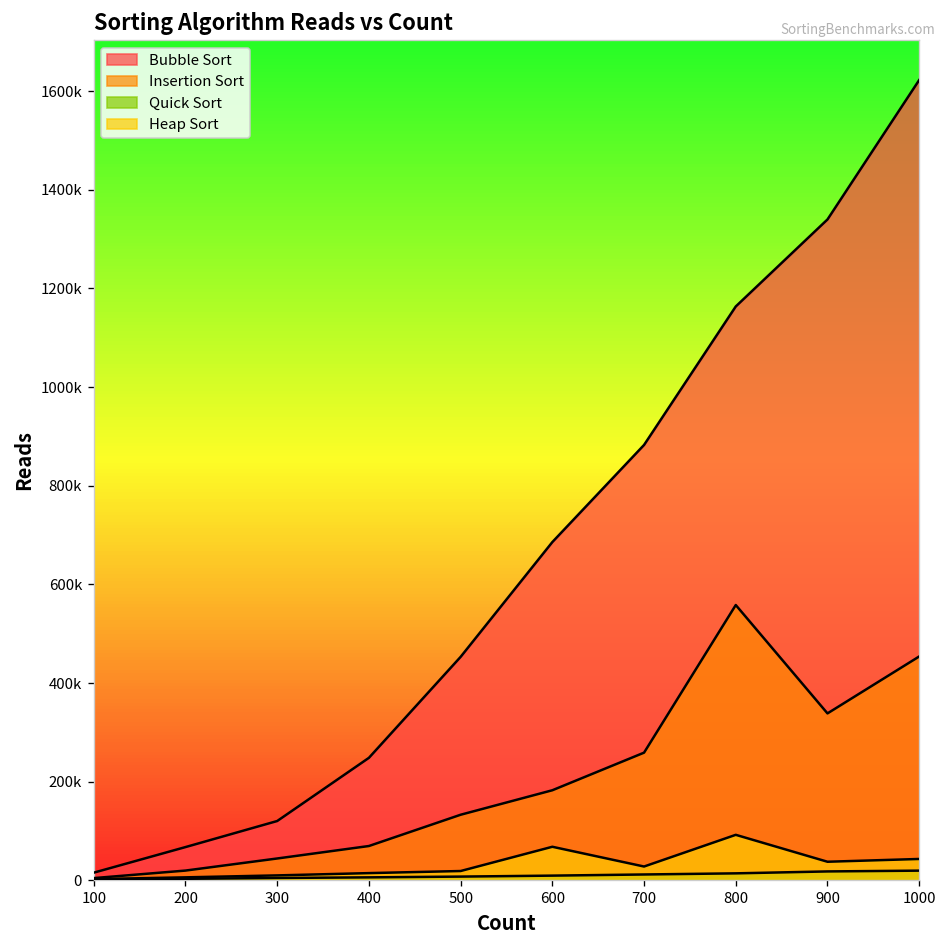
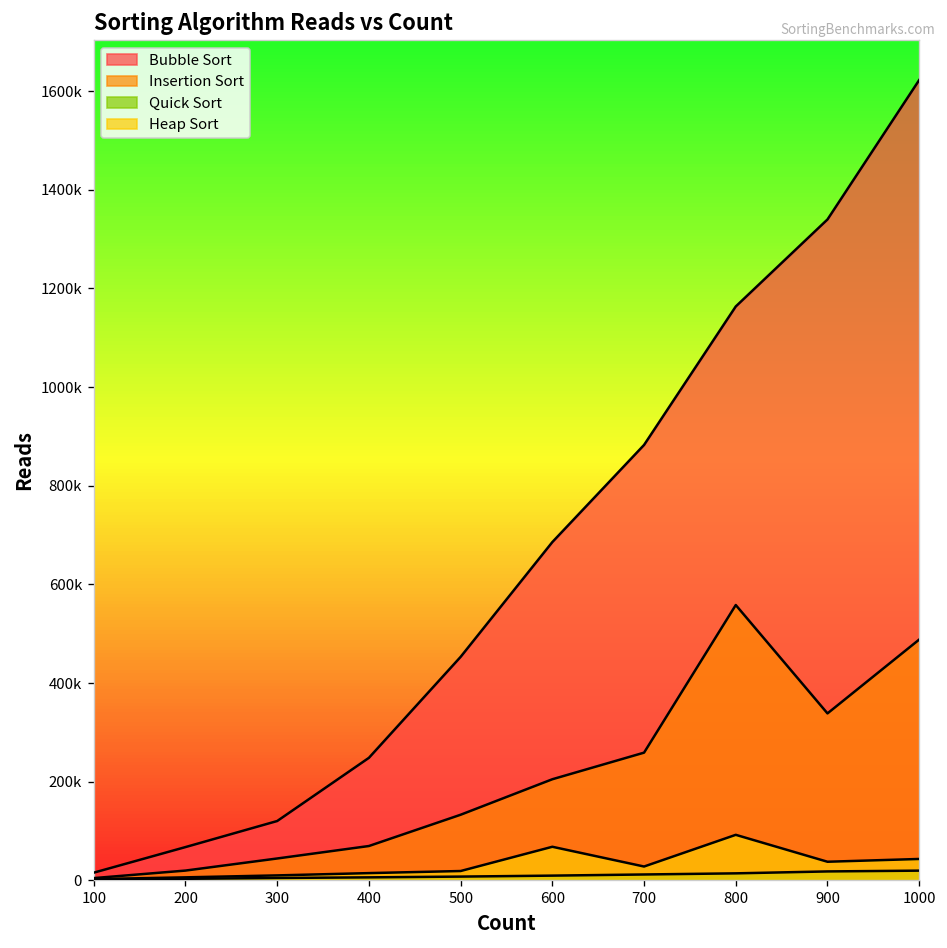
  {
    "Bubble Sort": {
      "100": 20000,
      "200": 70000,
      "300": 120000,
      "400": 250000,
      "500": 450000,
      "600": 690000,
      "700": 880000,
      "800": 1160000,
      "900": 1340000,
      "1000": 1620000
    },
    "Insertion Sort": {
      "200": 20000,
      "300": 40000,
      "400": 70000,
      "500": 130000,
-     "600": 180000,
+     "600": 210000,
      "700": 260000,
      "800": 560000,
      "900": 340000,
-     "1000": 450000
+     "1000": 490000
    },
    "Quick Sort": {
      "400": 10000,
      "500": 10000,
      "600": 10000,
      "700": 10000,
      "800": 10000,
      "900": 20000,
      "1000": 20000
    },
    "Heap Sort": {
      "400": 10000,
      "500": 20000,
      "600": 70000,
      "700": 30000,
      "800": 90000,
      "900": 40000,
      "1000": 40000
    }
  }
